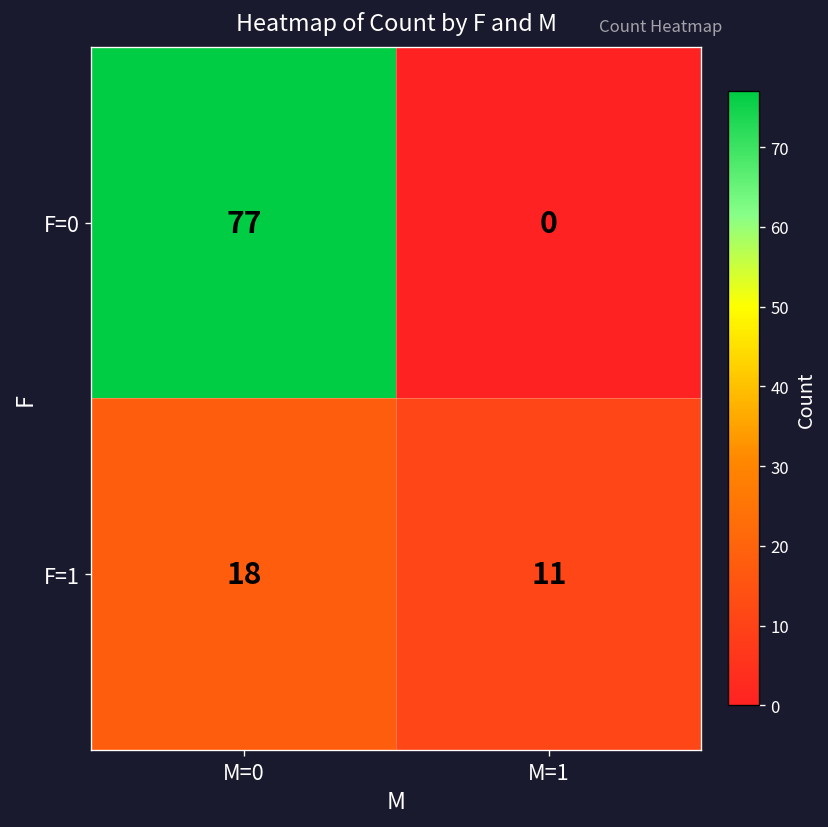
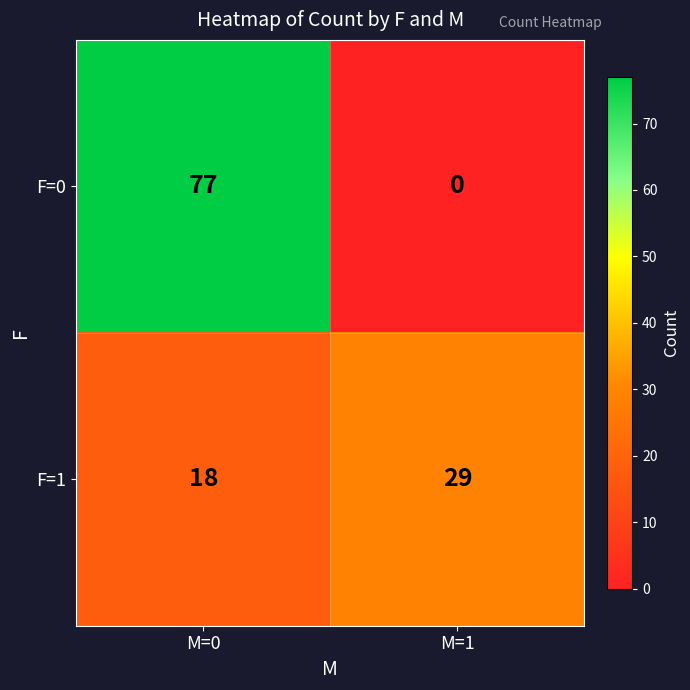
  {
    "F=0": {
      "M=0": 77,
      "M=1": 0
    },
    "F=1": {
      "M=0": 18,
-     "M=1": 11
+     "M=1": 29
    }
  }
